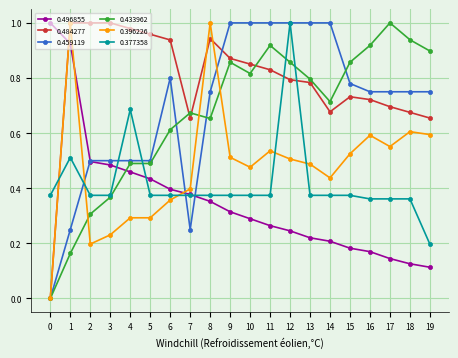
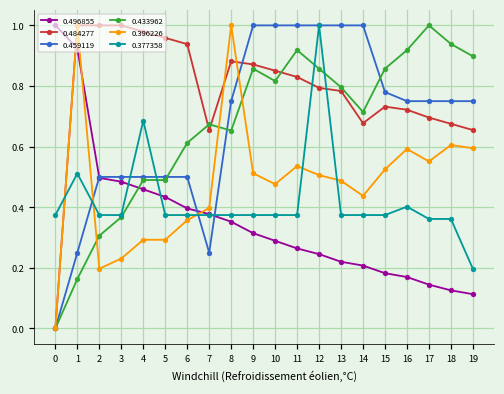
  {
    "0.496855": {
      "3": 0.48,
      "4": 0.46,
      "5": 0.43,
      "6": 0.40,
      "8": 0.35,
      "9": 0.31,
      "10": 0.29,
      "11": 0.26,
      "12": 0.25,
      "13": 0.22,
      "14": 0.21,
      "15": 0.18,
      "16": 0.17,
      "17": 0.14,
      "18": 0.13,
      "19": 0.11
    },
    "0.484277": {
      "6": 0.94,
      "7": 0.65,
-     "8": 0.94,
+     "8": 0.88,
      "9": 0.87,
      "10": 0.85,
      "11": 0.83,
      "12": 0.79,
      "13": 0.78,
      "14": 0.68,
      "15": 0.73,
      "16": 0.72,
      "17": 0.70,
      "18": 0.68,
      "19": 0.65
    },
    "0.459119": {
      "1": 0.25,
      "3": 0.5,
      "4": 0.5,
      "5": 0.5,
-     "6": 0.8,
+     "6": 0.5,
      "7": 0.25,
      "8": 0.75,
      "9": 1.0,
      "10": 1.0,
      "11": 1.0,
      "13": 1.0,
      "14": 1.0,
      "15": 0.78,
      "16": 0.75,
      "17": 0.75,
      "18": 0.75,
      "19": 0.75
    },
    "0.433962": {
      "1": 0.16,
      "2": 0.31,
      "4": 0.49,
      "5": 0.49,
      "6": 0.61,
      "7": 0.67,
      "8": 0.65,
      "9": 0.86,
      "10": 0.82,
      "11": 0.92,
      "12": 0.86,
      "13": 0.80,
      "14": 0.71,
      "15": 0.86,
      "16": 0.92,
      "17": 1.00,
      "18": 0.94,
      "19": 0.90
    },
    "0.396226": {
      "2": 0.20,
      "3": 0.23,
      "4": 0.29,
      "5": 0.29,
      "6": 0.36,
      "7": 0.40,
      "8": 1.00,
      "9": 0.51,
      "10": 0.48,
      "11": 0.54,
      "12": 0.51,
      "13": 0.49,
      "14": 0.44,
      "15": 0.53,
      "16": 0.59,
      "17": 0.55,
      "18": 0.61,
      "19": 0.59
    },
    "0.377358": {
      "0": 0.37,
      "1": 0.51,
      "2": 0.37,
      "4": 0.69,
      "5": 0.37,
      "6": 0.37,
      "8": 0.37,
      "9": 0.37,
      "10": 0.37,
      "11": 0.37,
      "13": 0.37,
      "14": 0.37,
      "15": 0.37,
-     "16": 0.36,
+     "16": 0.40,
      "17": 0.36,
      "18": 0.36,
      "19": 0.20
    }
  }
